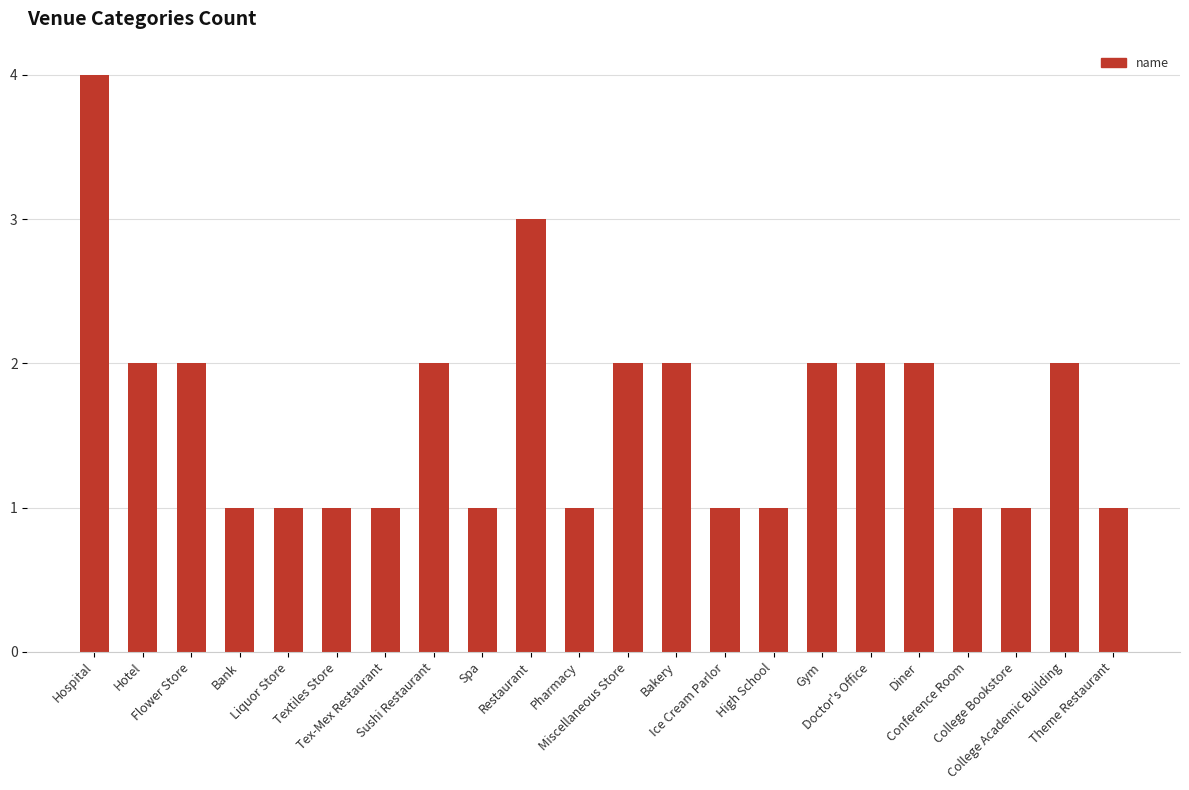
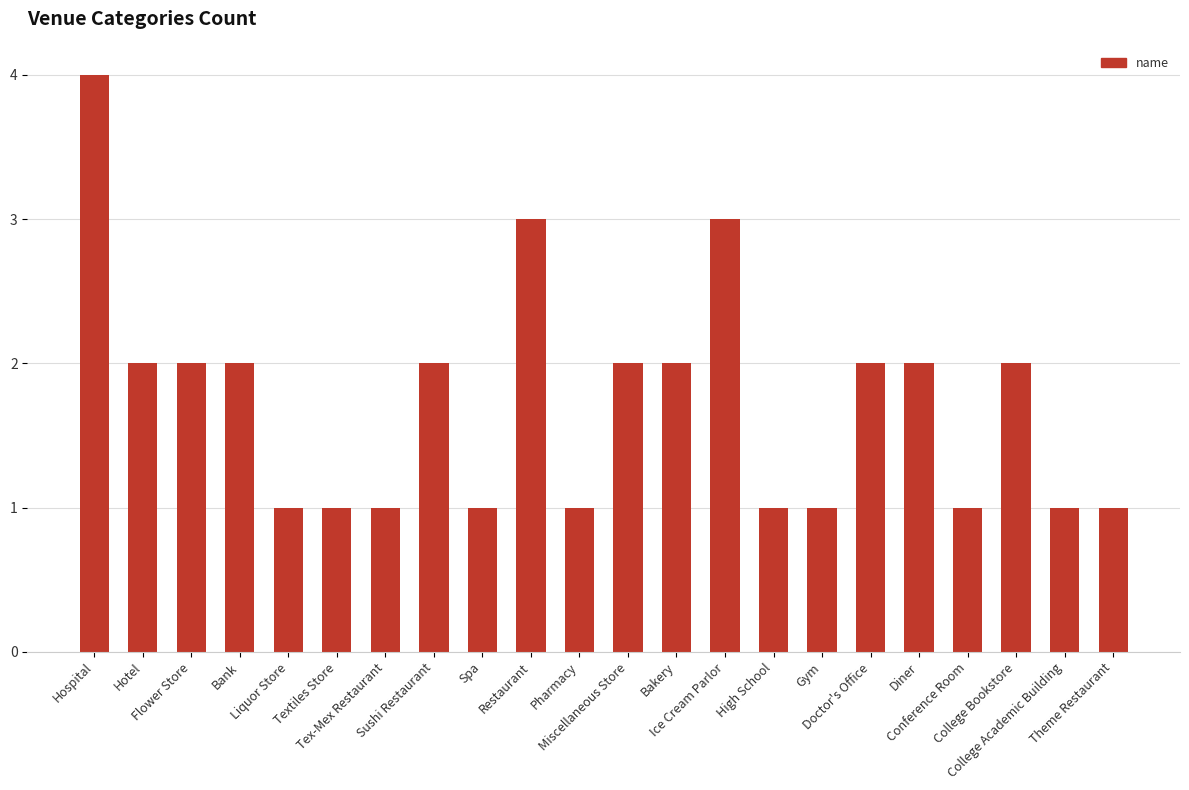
  {
    "Hospital": 4,
    "Hotel": 2,
    "Flower Store": 2,
-   "Bank": 1,
+   "Bank": 2,
    "Liquor Store": 1,
    "Textiles Store": 1,
    "Tex-Mex Restaurant": 1,
    "Sushi Restaurant": 2,
    "Spa": 1,
    "Restaurant": 3,
    "Pharmacy": 1,
    "Miscellaneous Store": 2,
    "Bakery": 2,
-   "Ice Cream Parlor": 1,
+   "Ice Cream Parlor": 3,
    "High School": 1,
-   "Gym": 2,
+   "Gym": 1,
    "Doctor's Office": 2,
    "Diner": 2,
    "Conference Room": 1,
-   "College Bookstore": 1,
-   "College Academic Building": 2,
+   "College Bookstore": 2,
+   "College Academic Building": 1,
    "Theme Restaurant": 1
  }
